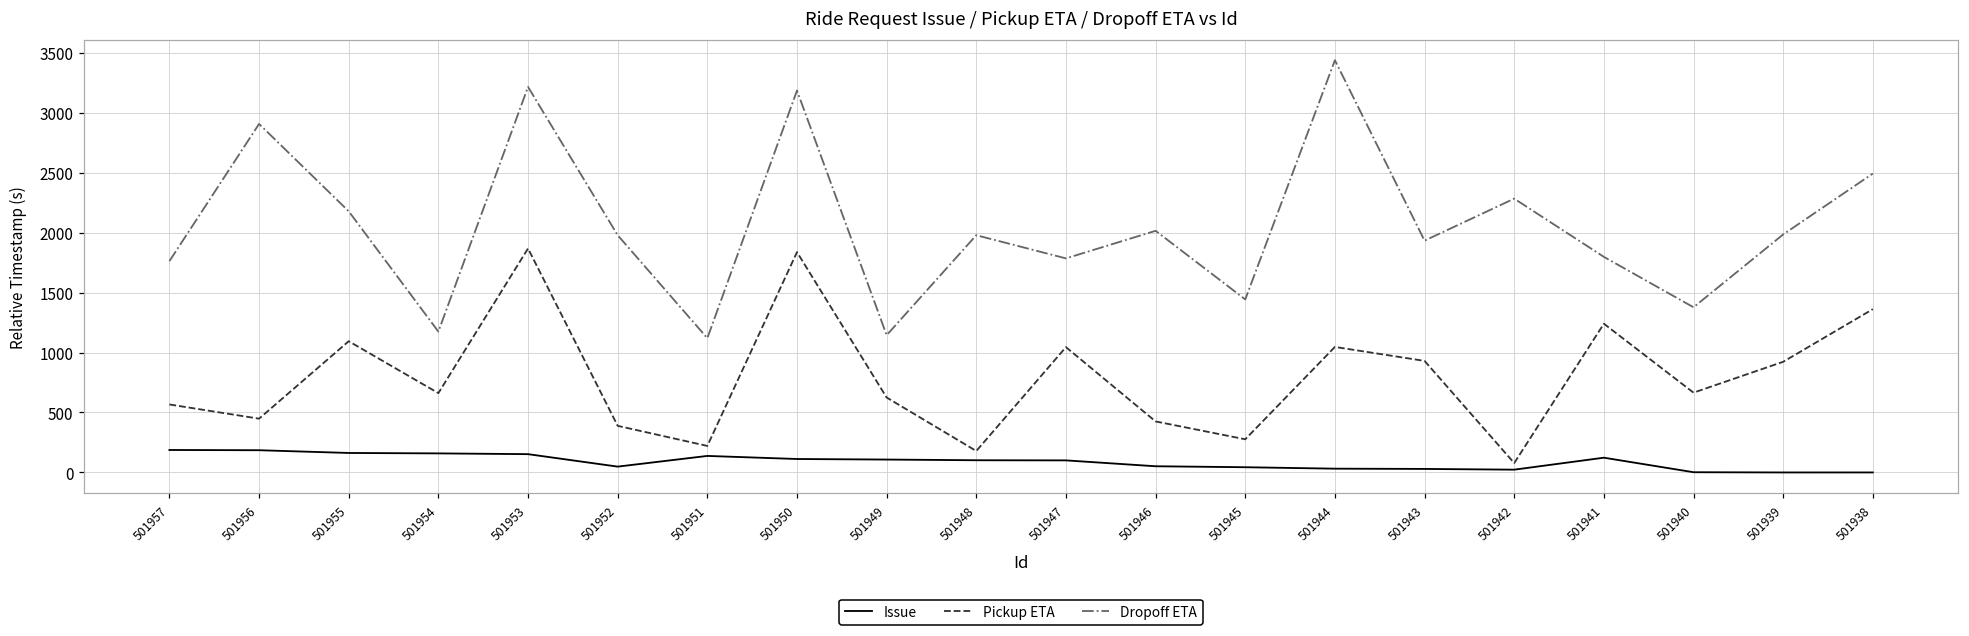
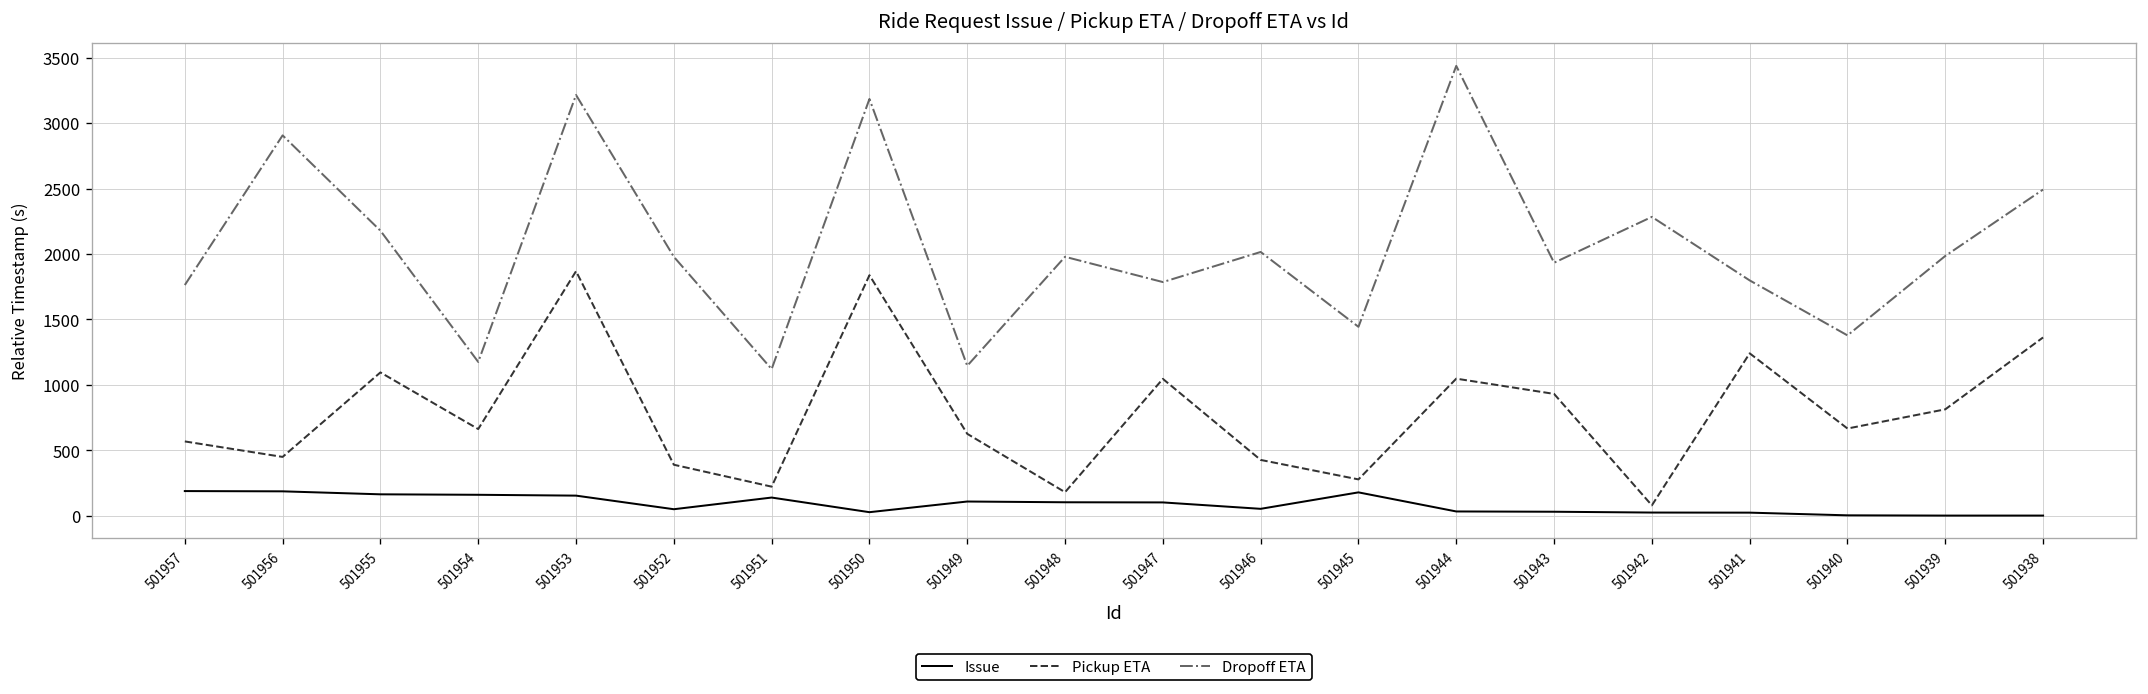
  {
    "Issue": {
      "501957": 190,
      "501956": 190,
      "501955": 160,
      "501954": 160,
      "501953": 150,
      "501952": 50,
      "501951": 140,
-     "501950": 110,
+     "501950": 30,
      "501949": 110,
      "501948": 100,
      "501947": 100,
      "501946": 50,
-     "501945": 40,
+     "501945": 180,
      "501944": 30,
      "501943": 30,
      "501942": 20,
-     "501941": 120,
+     "501941": 20,
      "501940": 0,
      "501939": 0,
      "501938": 0
    },
    "Pickup ETA": {
      "501957": 570,
      "501956": 450,
      "501955": 1090,
      "501954": 660,
      "501953": 1870,
      "501952": 390,
      "501951": 220,
      "501950": 1840,
      "501949": 630,
      "501948": 180,
      "501947": 1050,
      "501946": 430,
      "501945": 280,
      "501944": 1050,
      "501943": 930,
      "501942": 80,
      "501941": 1240,
      "501940": 670,
-     "501939": 920,
+     "501939": 810,
      "501938": 1360
    },
    "Dropoff ETA": {
      "501957": 1760,
      "501956": 2910,
      "501955": 2180,
      "501954": 1170,
      "501953": 3220,
      "501952": 1980,
      "501951": 1120,
      "501950": 3180,
      "501949": 1140,
      "501948": 1980,
      "501947": 1790,
      "501946": 2020,
      "501945": 1440,
      "501944": 3440,
      "501943": 1930,
      "501942": 2280,
      "501941": 1800,
      "501940": 1380,
      "501939": 1980,
      "501938": 2490
    }
  }
